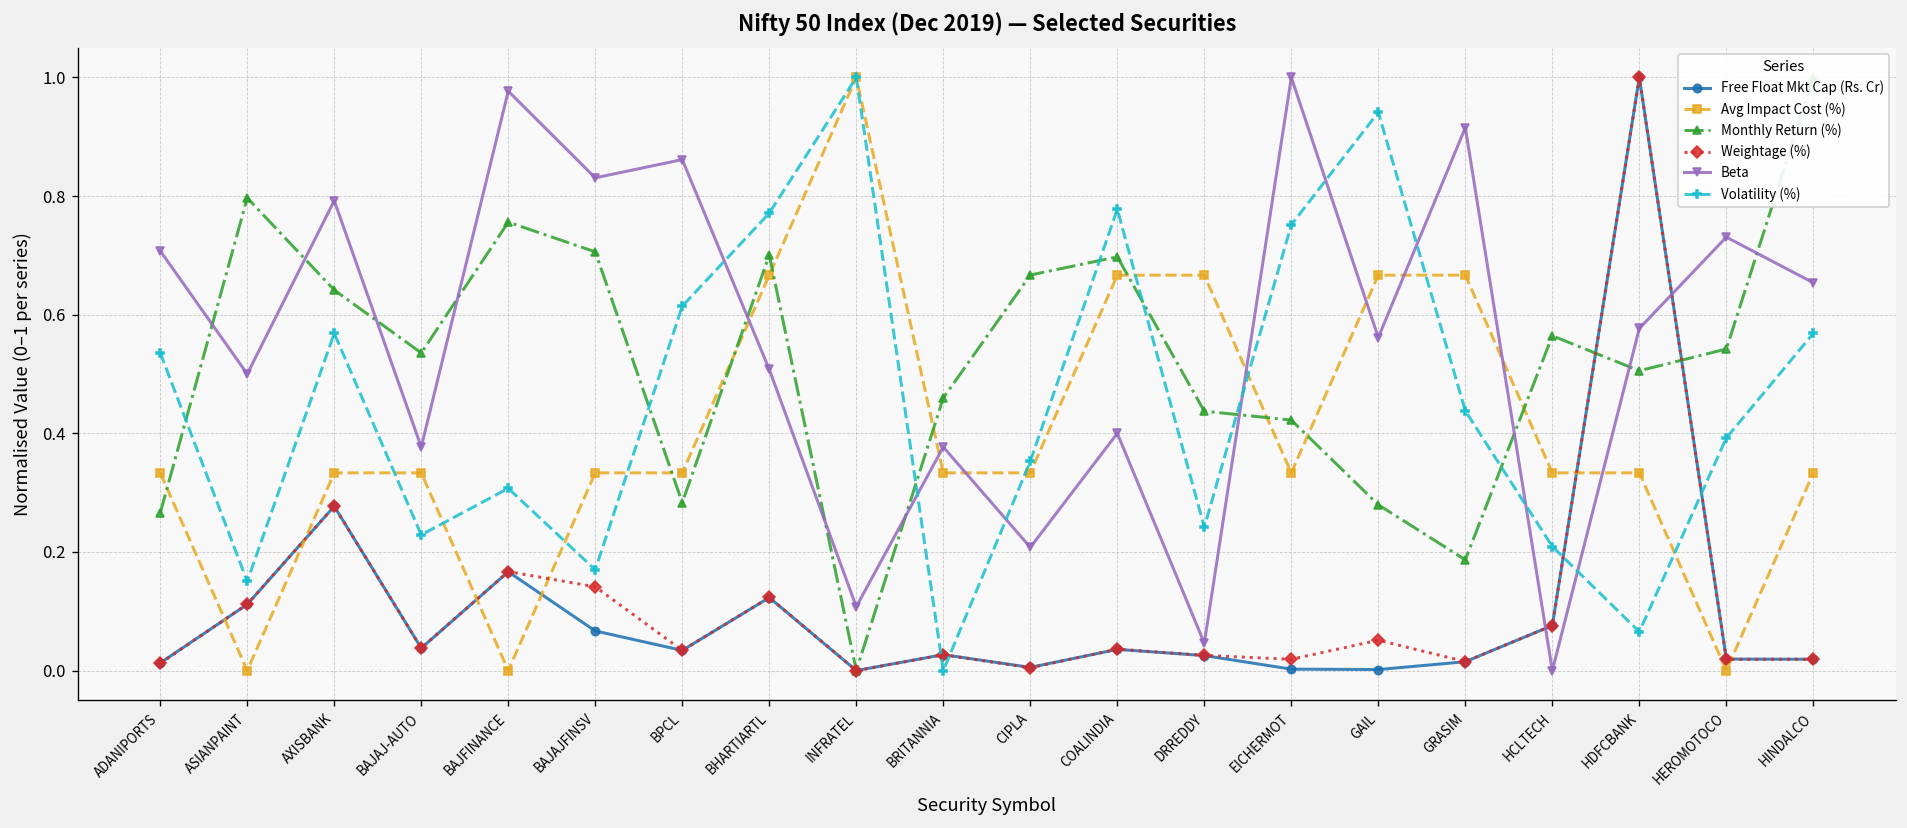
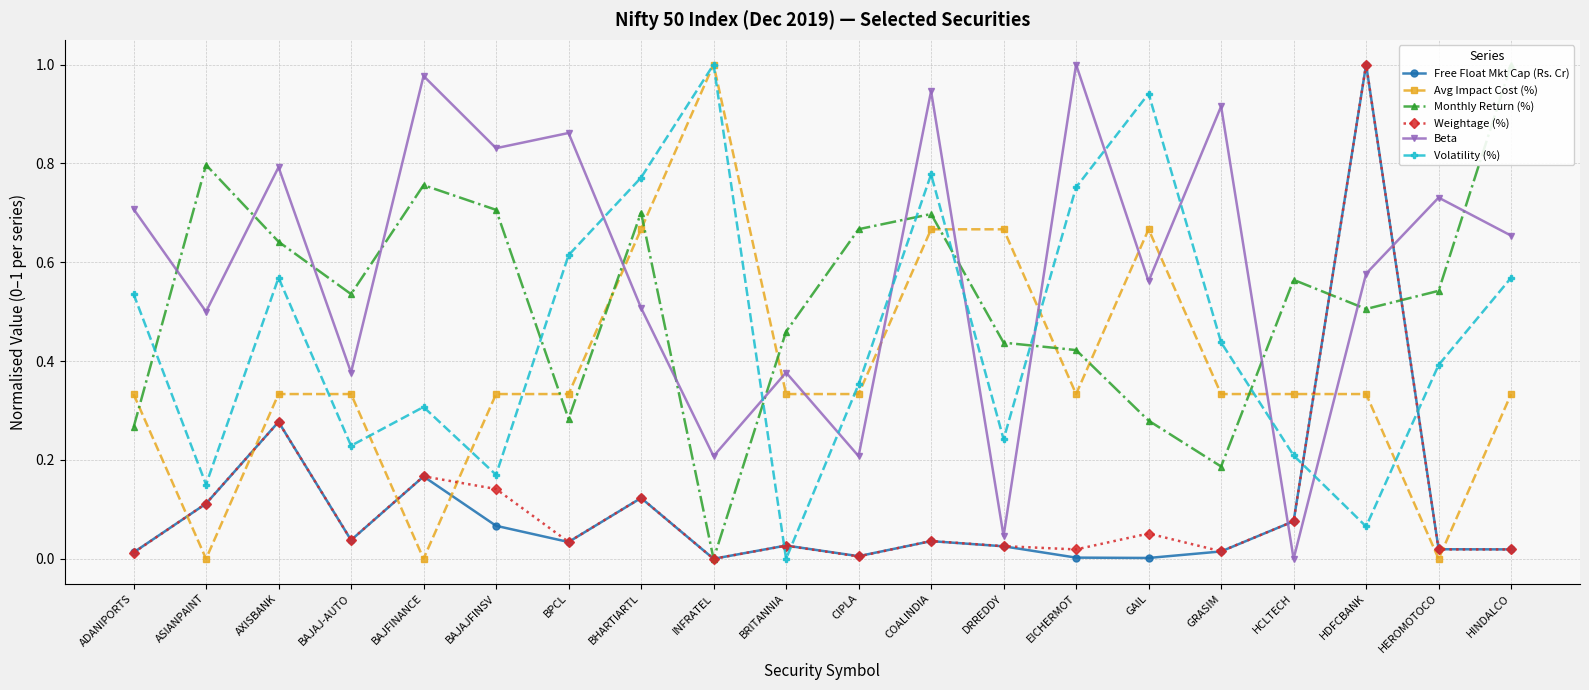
  {
    "Free Float Mkt Cap (Rs. Cr)": {
      "BAJAJFINSV": 0.07,
      "EICHERMOT": 0.00,
      "GAIL": 0.00
    },
    "Avg Impact Cost (%)": {
      "ADANIPORTS": 0.33,
      "ASIANPAINT": 0.00,
      "AXISBANK": 0.33,
      "BAJAJ-AUTO": 0.33,
      "BAJFINANCE": 0.00,
      "BAJAJFINSV": 0.33,
      "BPCL": 0.33,
      "BHARTIARTL": 0.67,
      "BRITANNIA": 0.33,
      "CIPLA": 0.33,
      "COALINDIA": 0.67,
      "DRREDDY": 0.67,
      "EICHERMOT": 0.33,
      "GAIL": 0.67,
-     "GRASIM": 0.67,
+     "GRASIM": 0.33,
      "HCLTECH": 0.33,
      "HDFCBANK": 0.33,
      "HEROMOTOCO": 0.00,
      "HINDALCO": 0.33
    },
    "Monthly Return (%)": {
      "ADANIPORTS": 0.27,
      "ASIANPAINT": 0.80,
      "AXISBANK": 0.64,
      "BAJAJ-AUTO": 0.54,
      "BAJFINANCE": 0.76,
      "BAJAJFINSV": 0.71,
      "BPCL": 0.28,
      "BHARTIARTL": 0.70,
      "BRITANNIA": 0.46,
      "CIPLA": 0.67,
      "COALINDIA": 0.70,
      "DRREDDY": 0.44,
      "EICHERMOT": 0.42,
      "GAIL": 0.28,
      "GRASIM": 0.19,
      "HCLTECH": 0.56,
      "HDFCBANK": 0.51,
      "HEROMOTOCO": 0.54
    },
    "Weightage (%)": {
      "BAJAJFINSV": 0.14,
      "EICHERMOT": 0.02,
      "GAIL": 0.05
    },
    "Beta": {
      "ADANIPORTS": 0.71,
      "ASIANPAINT": 0.50,
      "AXISBANK": 0.79,
      "BAJAJ-AUTO": 0.38,
      "BAJFINANCE": 0.98,
      "BAJAJFINSV": 0.83,
      "BPCL": 0.86,
      "BHARTIARTL": 0.51,
-     "INFRATEL": 0.11,
+     "INFRATEL": 0.21,
      "BRITANNIA": 0.38,
      "CIPLA": 0.21,
-     "COALINDIA": 0.40,
+     "COALINDIA": 0.95,
      "DRREDDY": 0.05,
      "EICHERMOT": 1.00,
      "GAIL": 0.56,
      "GRASIM": 0.92,
      "HCLTECH": 0.00,
      "HDFCBANK": 0.58,
      "HEROMOTOCO": 0.73,
      "HINDALCO": 0.65
    },
    "Volatility (%)": {
      "ADANIPORTS": 0.54,
      "ASIANPAINT": 0.15,
      "AXISBANK": 0.57,
      "BAJAJ-AUTO": 0.23,
      "BAJFINANCE": 0.31,
      "BAJAJFINSV": 0.17,
      "BPCL": 0.61,
      "BHARTIARTL": 0.77,
      "BRITANNIA": 0.00,
      "CIPLA": 0.35,
      "COALINDIA": 0.78,
      "DRREDDY": 0.24,
      "EICHERMOT": 0.75,
      "GAIL": 0.94,
      "GRASIM": 0.44,
      "HCLTECH": 0.21,
      "HDFCBANK": 0.07,
      "HEROMOTOCO": 0.39,
      "HINDALCO": 0.57
    }
  }
